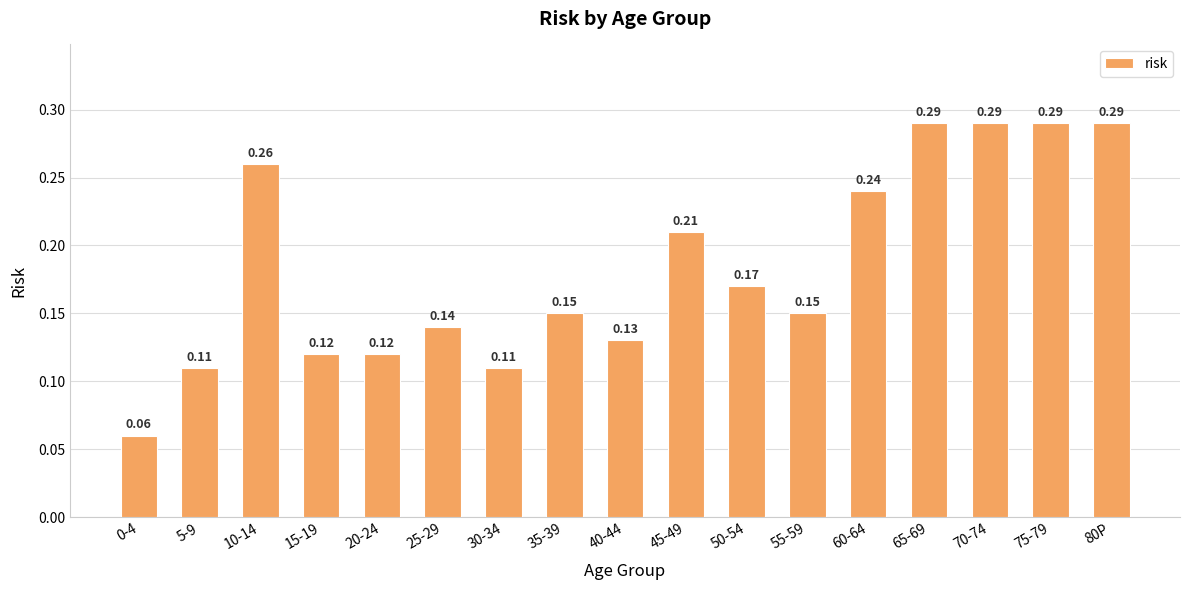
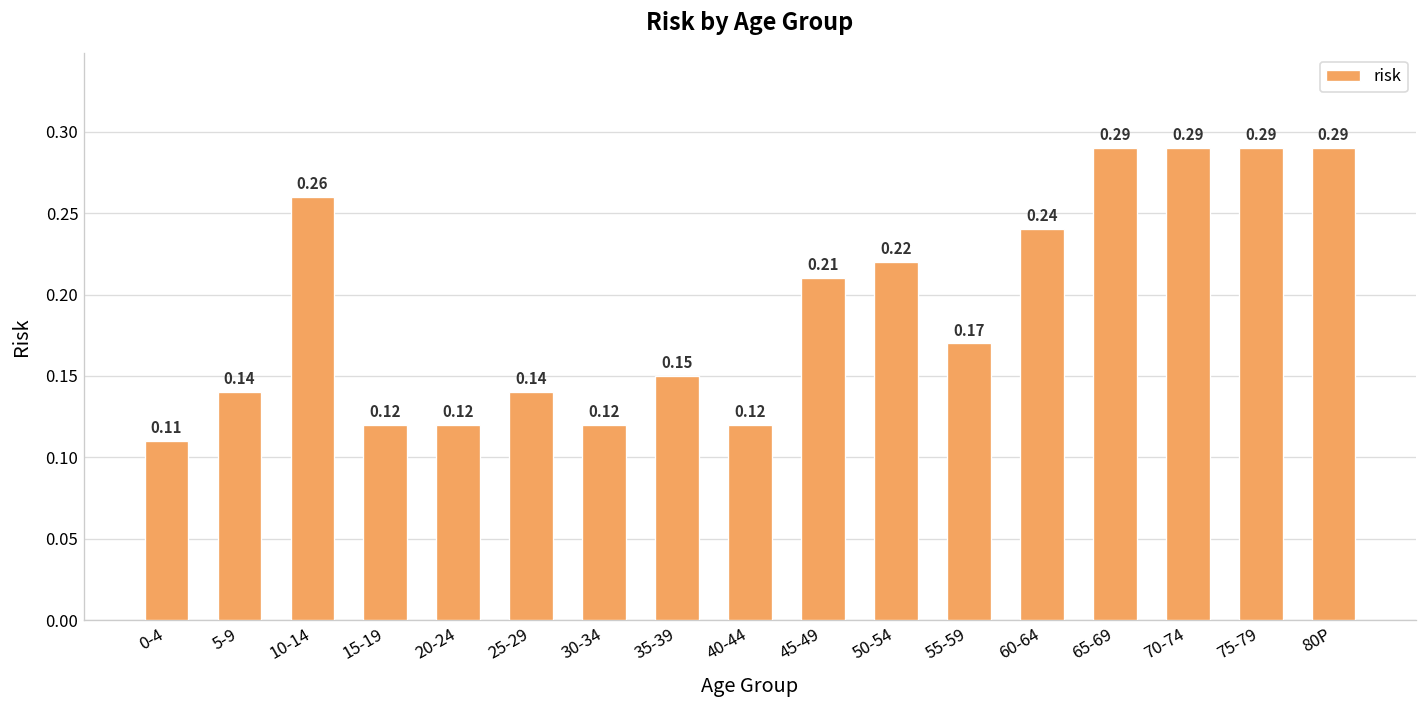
  {
-   "0-4": 0.06,
-   "5-9": 0.11,
+   "0-4": 0.11,
+   "5-9": 0.14,
    "10-14": 0.26,
    "15-19": 0.12,
    "20-24": 0.12,
    "25-29": 0.14,
-   "30-34": 0.11,
+   "30-34": 0.12,
    "35-39": 0.15,
-   "40-44": 0.13,
+   "40-44": 0.12,
    "45-49": 0.21,
-   "50-54": 0.17,
-   "55-59": 0.15,
+   "50-54": 0.22,
+   "55-59": 0.17,
    "60-64": 0.24,
    "65-69": 0.29,
    "70-74": 0.29,
    "75-79": 0.29,
    "80P": 0.29
  }
